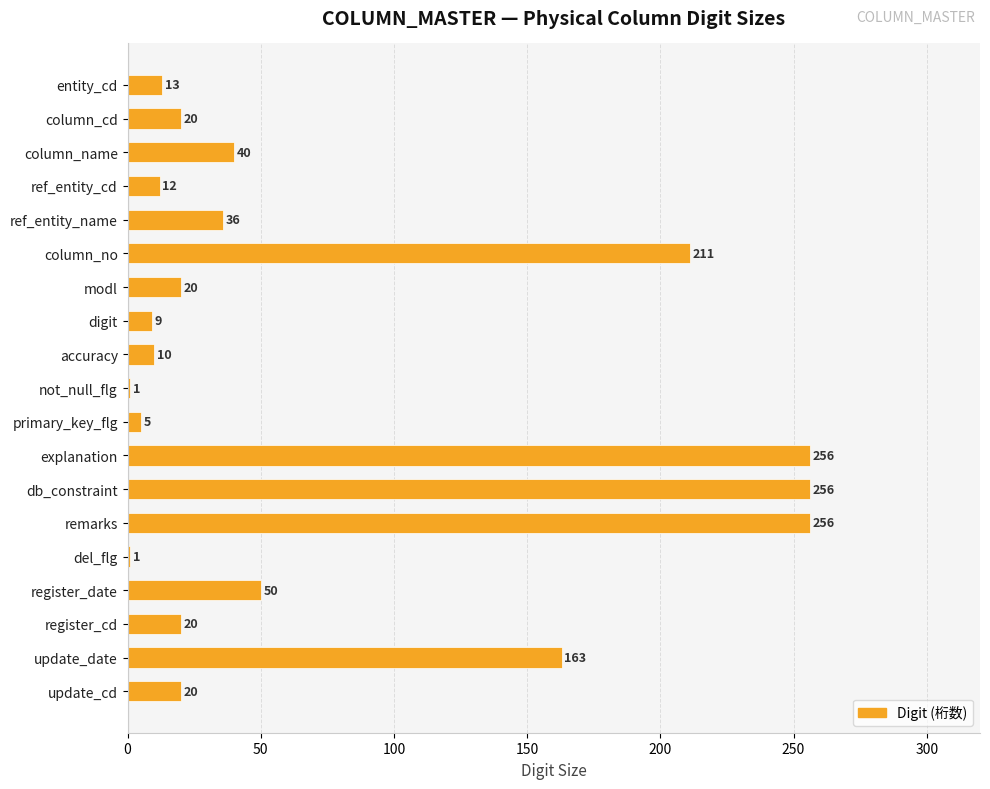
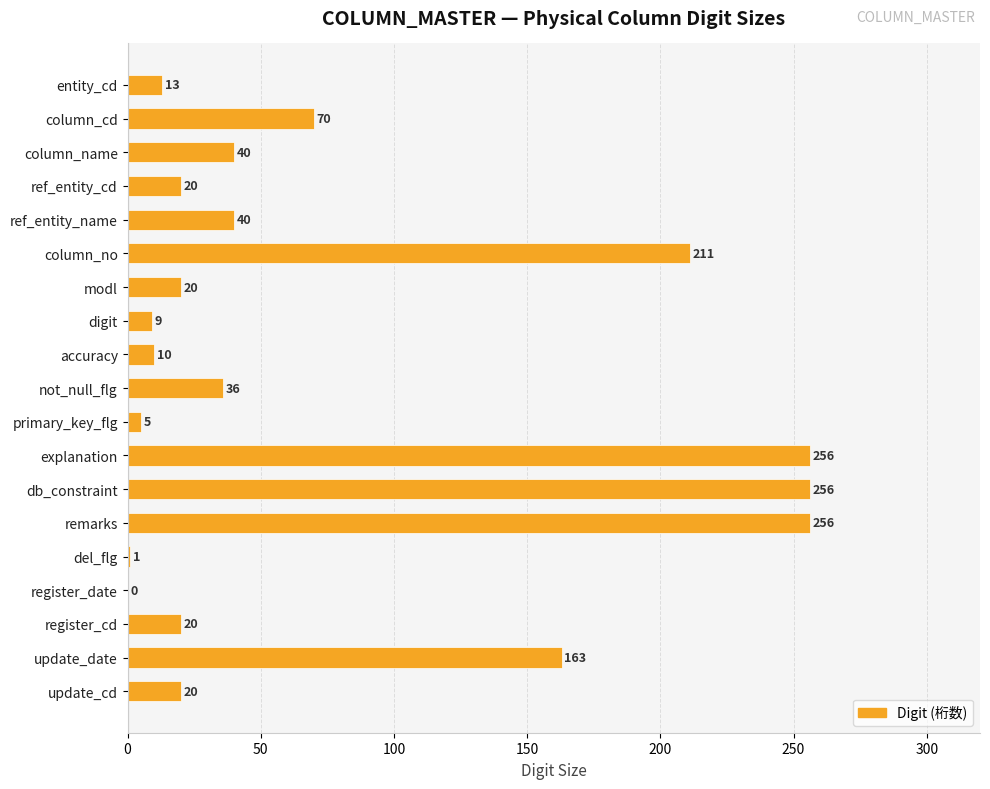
  {
    "entity_cd": 13,
-   "column_cd": 20,
+   "column_cd": 70,
    "column_name": 40,
-   "ref_entity_cd": 12,
-   "ref_entity_name": 36,
+   "ref_entity_cd": 20,
+   "ref_entity_name": 40,
    "column_no": 211,
    "modl": 20,
    "digit": 9,
    "accuracy": 10,
-   "not_null_flg": 1,
+   "not_null_flg": 36,
    "primary_key_flg": 5,
    "explanation": 256,
    "db_constraint": 256,
    "remarks": 256,
    "del_flg": 1,
-   "register_date": 50,
+   "register_date": 0,
    "register_cd": 20,
    "update_date": 163,
    "update_cd": 20
  }
